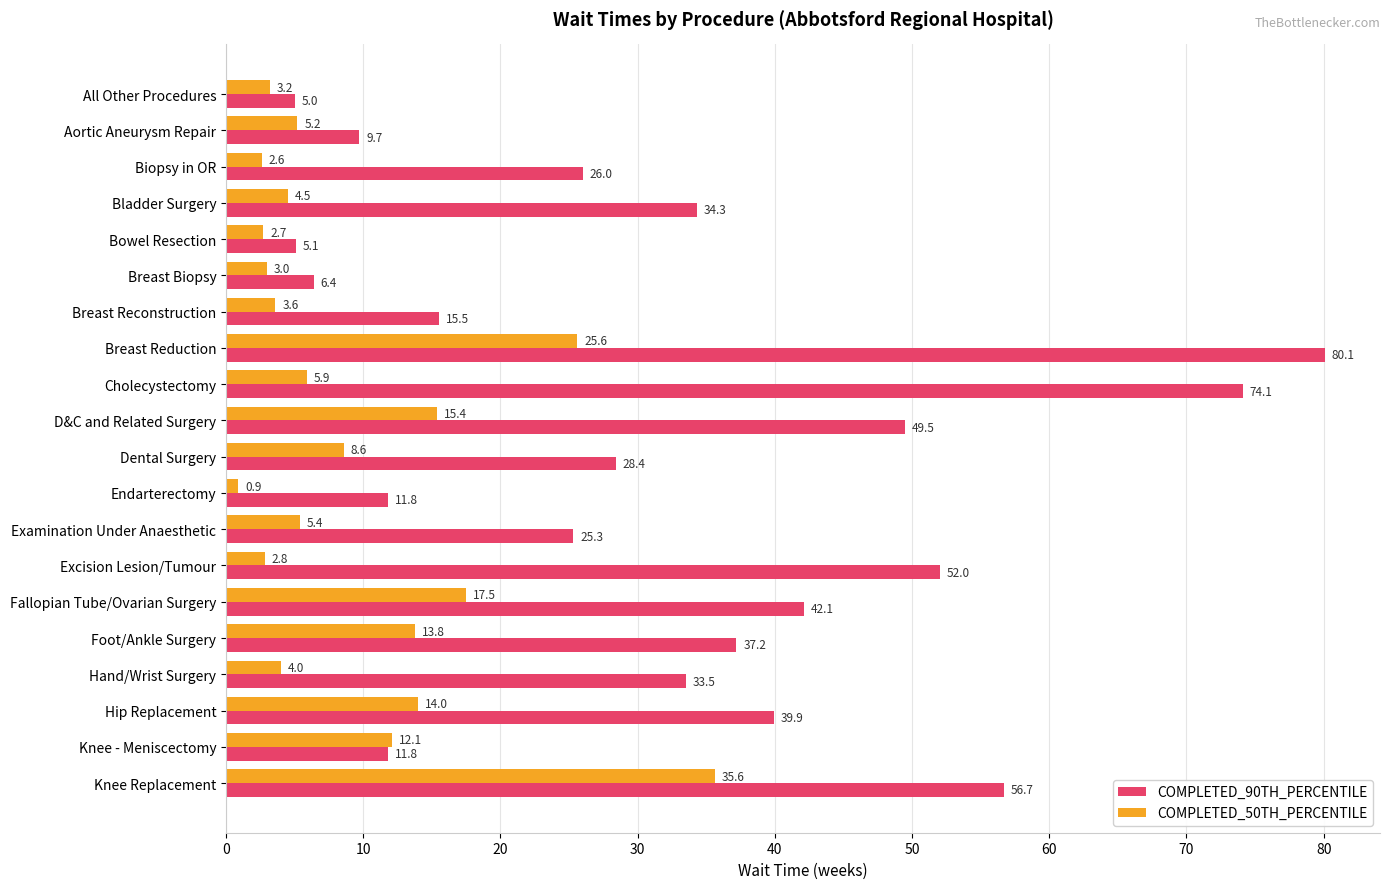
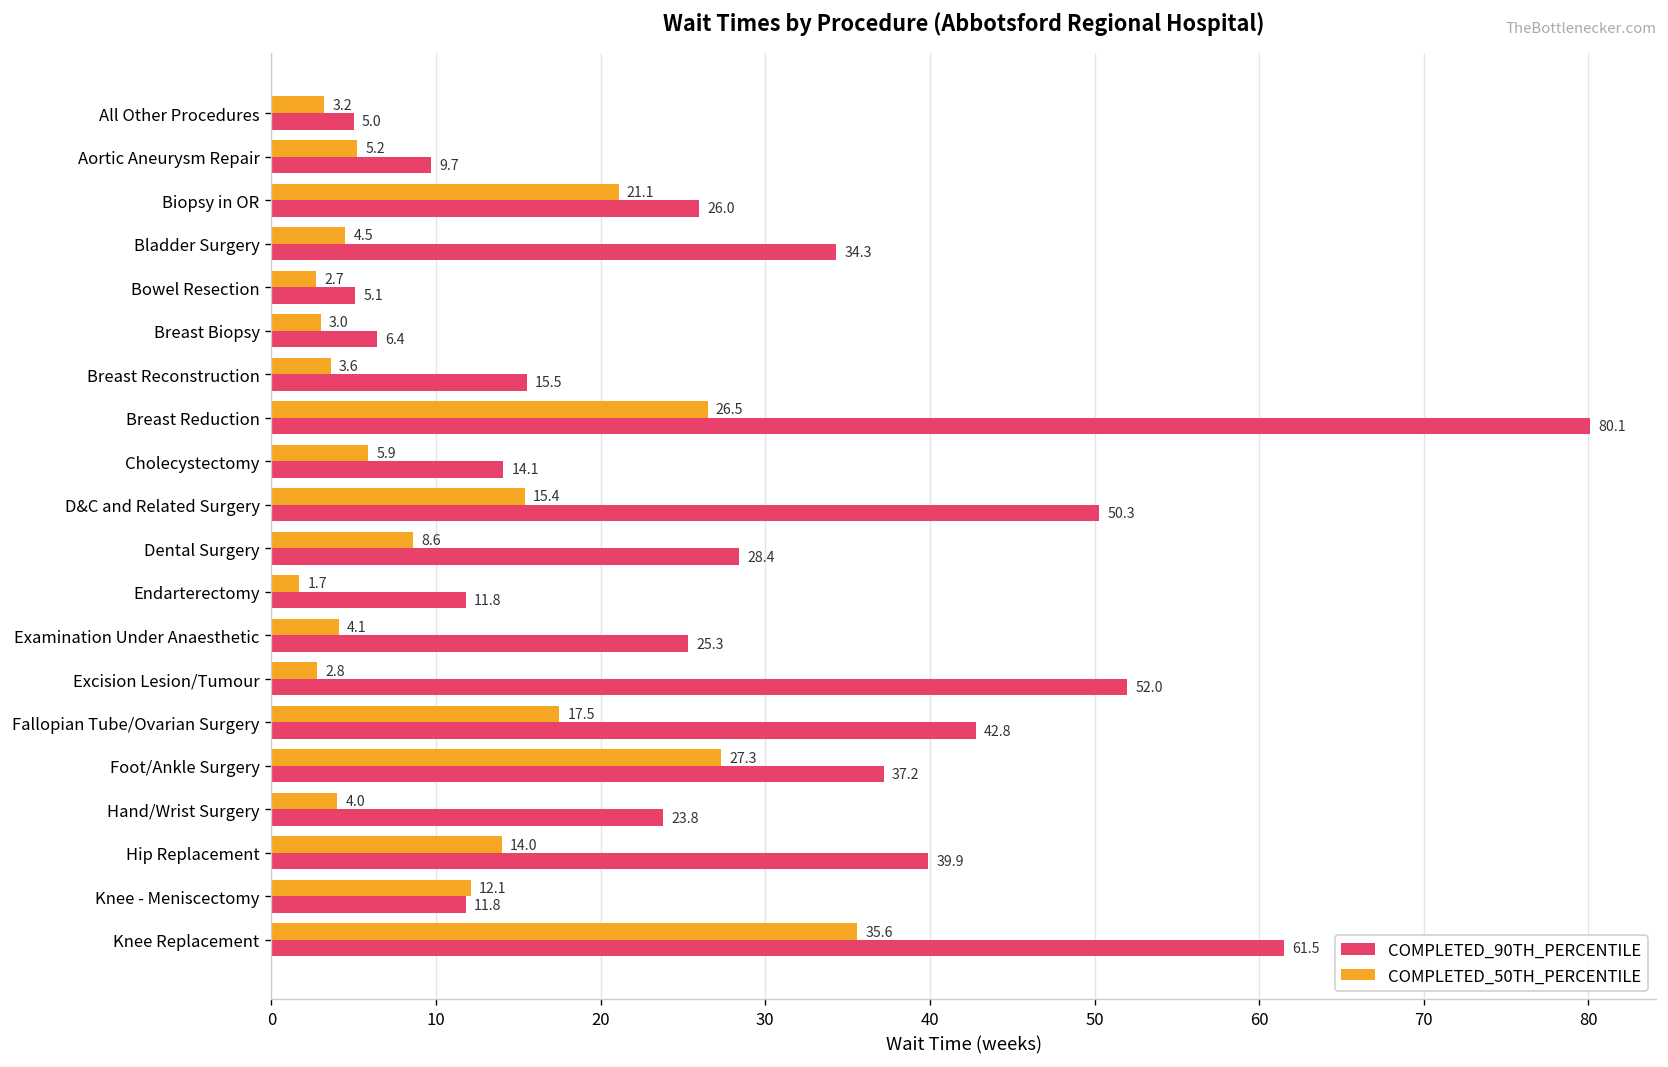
  {
    "COMPLETED_90TH_PERCENTILE": {
      "All Other Procedures": 5.0,
      "Aortic Aneurysm Repair": 9.7,
      "Biopsy in OR": 26.0,
      "Bladder Surgery": 34.3,
      "Bowel Resection": 5.1,
      "Breast Biopsy": 6.4,
      "Breast Reconstruction": 15.5,
      "Breast Reduction": 80.1,
-     "Cholecystectomy": 74.1,
-     "D&C and Related Surgery": 49.5,
+     "Cholecystectomy": 14.1,
+     "D&C and Related Surgery": 50.3,
      "Dental Surgery": 28.4,
      "Endarterectomy": 11.8,
      "Examination Under Anaesthetic": 25.3,
      "Excision Lesion/Tumour": 52.0,
-     "Fallopian Tube/Ovarian Surgery": 42.1,
+     "Fallopian Tube/Ovarian Surgery": 42.8,
      "Foot/Ankle Surgery": 37.2,
-     "Hand/Wrist Surgery": 33.5,
+     "Hand/Wrist Surgery": 23.8,
      "Hip Replacement": 39.9,
      "Knee - Meniscectomy": 11.8,
-     "Knee Replacement": 56.7
+     "Knee Replacement": 61.5
    },
    "COMPLETED_50TH_PERCENTILE": {
      "All Other Procedures": 3.2,
      "Aortic Aneurysm Repair": 5.2,
-     "Biopsy in OR": 2.6,
+     "Biopsy in OR": 21.1,
      "Bladder Surgery": 4.5,
      "Bowel Resection": 2.7,
      "Breast Biopsy": 3.0,
      "Breast Reconstruction": 3.6,
-     "Breast Reduction": 25.6,
+     "Breast Reduction": 26.5,
      "Cholecystectomy": 5.9,
      "D&C and Related Surgery": 15.4,
      "Dental Surgery": 8.6,
-     "Endarterectomy": 0.9,
-     "Examination Under Anaesthetic": 5.4,
+     "Endarterectomy": 1.7,
+     "Examination Under Anaesthetic": 4.1,
      "Excision Lesion/Tumour": 2.8,
      "Fallopian Tube/Ovarian Surgery": 17.5,
-     "Foot/Ankle Surgery": 13.8,
+     "Foot/Ankle Surgery": 27.3,
      "Hand/Wrist Surgery": 4.0,
      "Hip Replacement": 14.0,
      "Knee - Meniscectomy": 12.1,
      "Knee Replacement": 35.6
    }
  }
